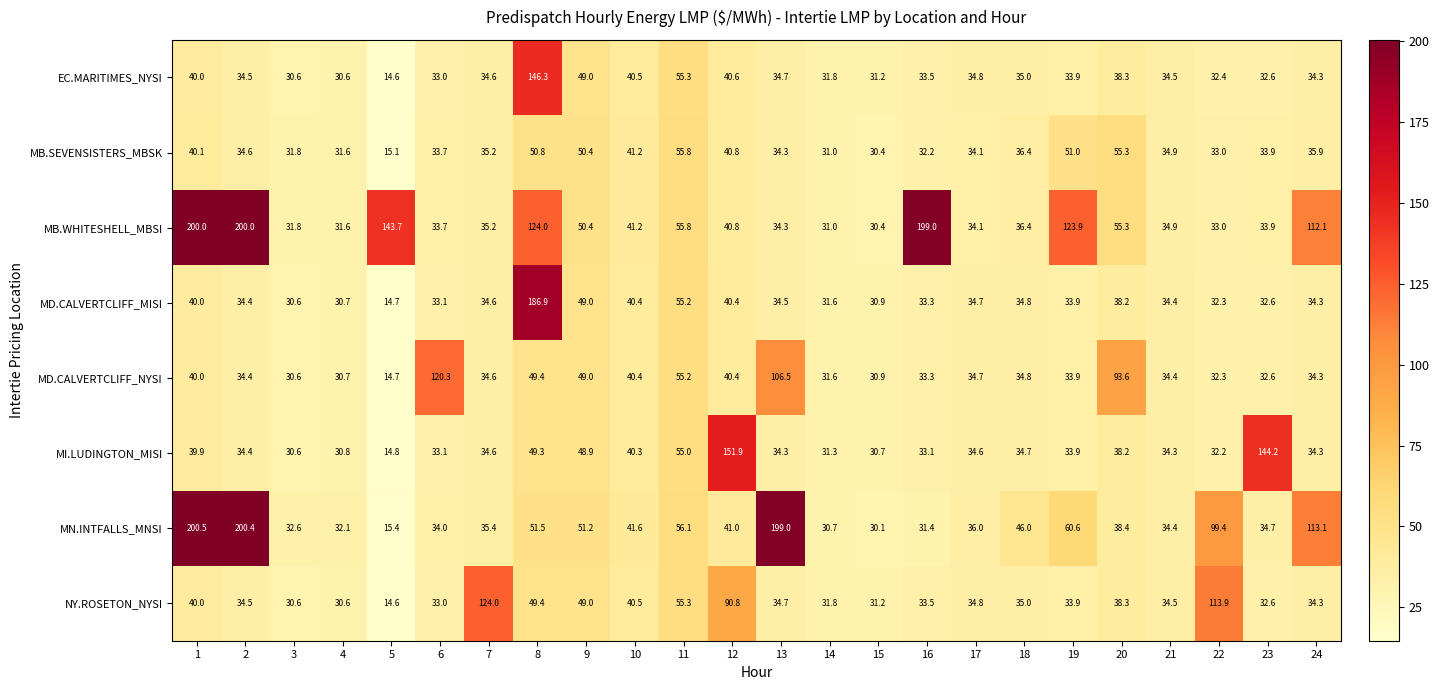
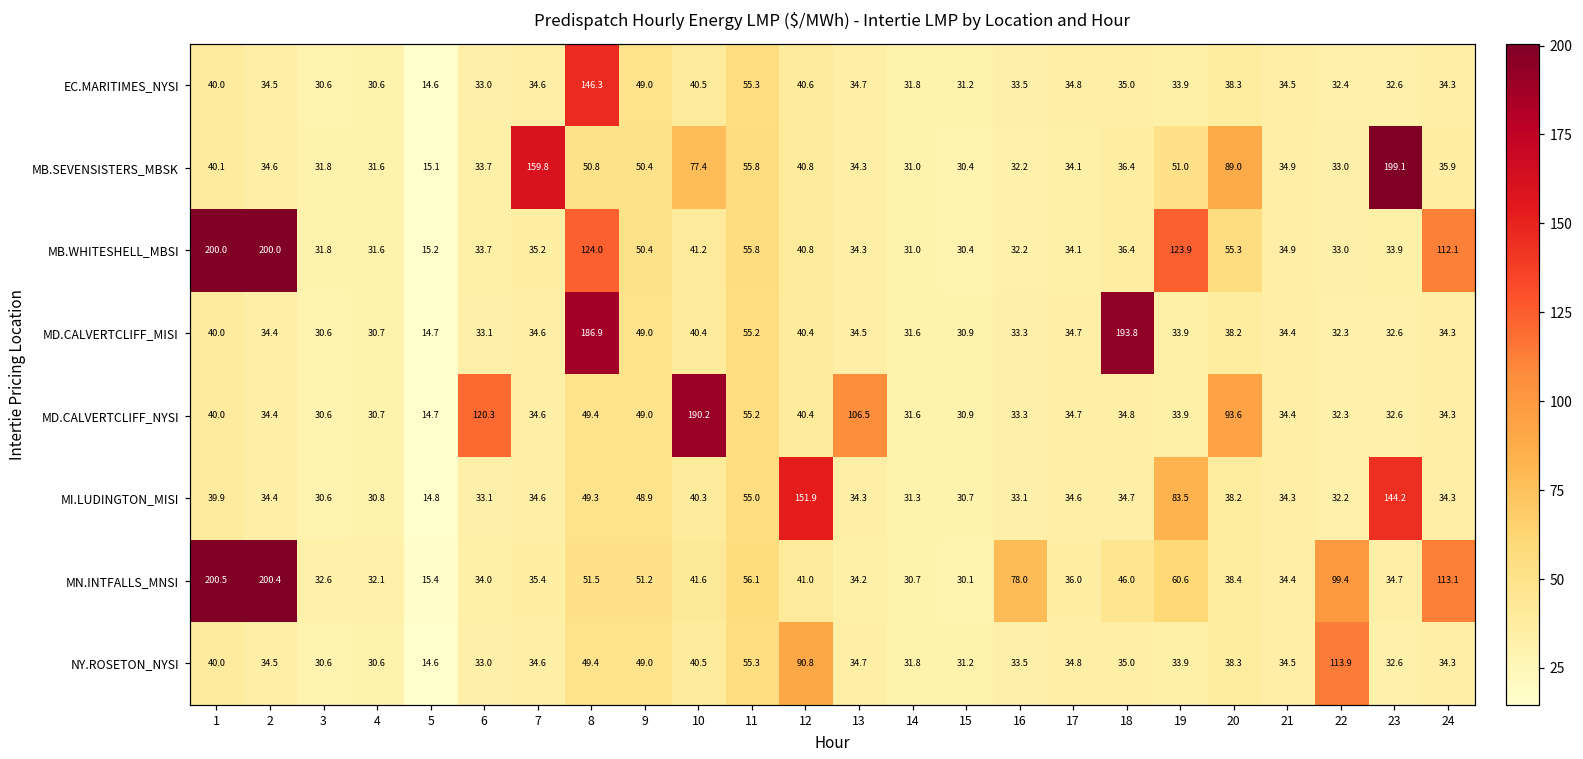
  {
    "EC.MARITIMES_NYSI": {
      "1": 40.0,
      "2": 34.5,
      "3": 30.6,
      "4": 30.6,
      "5": 14.6,
      "6": 33.0,
      "7": 34.6,
      "8": 146.3,
      "9": 49.0,
      "10": 40.5,
      "11": 55.3,
      "12": 40.6,
      "13": 34.7,
      "14": 31.8,
      "15": 31.2,
      "16": 33.5,
      "17": 34.8,
      "18": 35.0,
      "19": 33.9,
      "20": 38.3,
      "21": 34.5,
      "22": 32.4,
      "23": 32.6,
      "24": 34.3
    },
    "MB.SEVENSISTERS_MBSK": {
      "1": 40.1,
      "2": 34.6,
      "3": 31.8,
      "4": 31.6,
      "5": 15.1,
      "6": 33.7,
-     "7": 35.2,
+     "7": 159.8,
      "8": 50.8,
      "9": 50.4,
-     "10": 41.2,
+     "10": 77.4,
      "11": 55.8,
      "12": 40.8,
      "13": 34.3,
      "14": 31.0,
      "15": 30.4,
      "16": 32.2,
      "17": 34.1,
      "18": 36.4,
      "19": 51.0,
-     "20": 55.3,
+     "20": 89.0,
      "21": 34.9,
      "22": 33.0,
-     "23": 33.9,
+     "23": 199.1,
      "24": 35.9
    },
    "MB.WHITESHELL_MBSI": {
      "1": 200.0,
      "2": 200.0,
      "3": 31.8,
      "4": 31.6,
-     "5": 143.7,
+     "5": 15.2,
      "6": 33.7,
      "7": 35.2,
      "8": 124.0,
      "9": 50.4,
      "10": 41.2,
      "11": 55.8,
      "12": 40.8,
      "13": 34.3,
      "14": 31.0,
      "15": 30.4,
-     "16": 199.0,
+     "16": 32.2,
      "17": 34.1,
      "18": 36.4,
      "19": 123.9,
      "20": 55.3,
      "21": 34.9,
      "22": 33.0,
      "23": 33.9,
      "24": 112.1
    },
    "MD.CALVERTCLIFF_MISI": {
      "1": 40.0,
      "2": 34.4,
      "3": 30.6,
      "4": 30.7,
      "5": 14.7,
      "6": 33.1,
      "7": 34.6,
      "8": 186.9,
      "9": 49.0,
      "10": 40.4,
      "11": 55.2,
      "12": 40.4,
      "13": 34.5,
      "14": 31.6,
      "15": 30.9,
      "16": 33.3,
      "17": 34.7,
-     "18": 34.8,
+     "18": 193.8,
      "19": 33.9,
      "20": 38.2,
      "21": 34.4,
      "22": 32.3,
      "23": 32.6,
      "24": 34.3
    },
    "MD.CALVERTCLIFF_NYSI": {
      "1": 40.0,
      "2": 34.4,
      "3": 30.6,
      "4": 30.7,
      "5": 14.7,
      "6": 120.3,
      "7": 34.6,
      "8": 49.4,
      "9": 49.0,
-     "10": 40.4,
+     "10": 190.2,
      "11": 55.2,
      "12": 40.4,
      "13": 106.5,
      "14": 31.6,
      "15": 30.9,
      "16": 33.3,
      "17": 34.7,
      "18": 34.8,
      "19": 33.9,
      "20": 93.6,
      "21": 34.4,
      "22": 32.3,
      "23": 32.6,
      "24": 34.3
    },
    "MI.LUDINGTON_MISI": {
      "1": 39.9,
      "2": 34.4,
      "3": 30.6,
      "4": 30.8,
      "5": 14.8,
      "6": 33.1,
      "7": 34.6,
      "8": 49.3,
      "9": 48.9,
      "10": 40.3,
      "11": 55.0,
      "12": 151.9,
      "13": 34.3,
      "14": 31.3,
      "15": 30.7,
      "16": 33.1,
      "17": 34.6,
      "18": 34.7,
-     "19": 33.9,
+     "19": 83.5,
      "20": 38.2,
      "21": 34.3,
      "22": 32.2,
      "23": 144.2,
      "24": 34.3
    },
    "MN.INTFALLS_MNSI": {
      "1": 200.5,
      "2": 200.4,
      "3": 32.6,
      "4": 32.1,
      "5": 15.4,
      "6": 34.0,
      "7": 35.4,
      "8": 51.5,
      "9": 51.2,
      "10": 41.6,
      "11": 56.1,
      "12": 41.0,
-     "13": 199.0,
+     "13": 34.2,
      "14": 30.7,
      "15": 30.1,
-     "16": 31.4,
+     "16": 78.0,
      "17": 36.0,
      "18": 46.0,
      "19": 60.6,
      "20": 38.4,
      "21": 34.4,
      "22": 99.4,
      "23": 34.7,
      "24": 113.1
    },
    "NY.ROSETON_NYSI": {
      "1": 40.0,
      "2": 34.5,
      "3": 30.6,
      "4": 30.6,
      "5": 14.6,
      "6": 33.0,
-     "7": 124.0,
+     "7": 34.6,
      "8": 49.4,
      "9": 49.0,
      "10": 40.5,
      "11": 55.3,
      "12": 90.8,
      "13": 34.7,
      "14": 31.8,
      "15": 31.2,
      "16": 33.5,
      "17": 34.8,
      "18": 35.0,
      "19": 33.9,
      "20": 38.3,
      "21": 34.5,
      "22": 113.9,
      "23": 32.6,
      "24": 34.3
    }
  }
